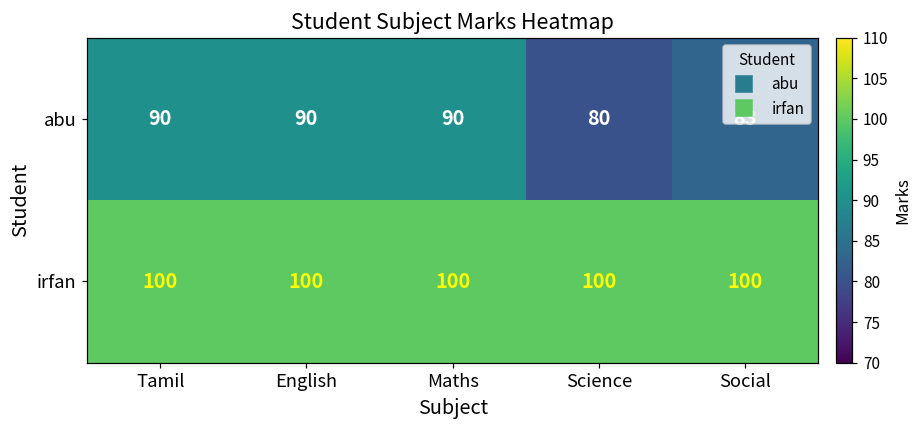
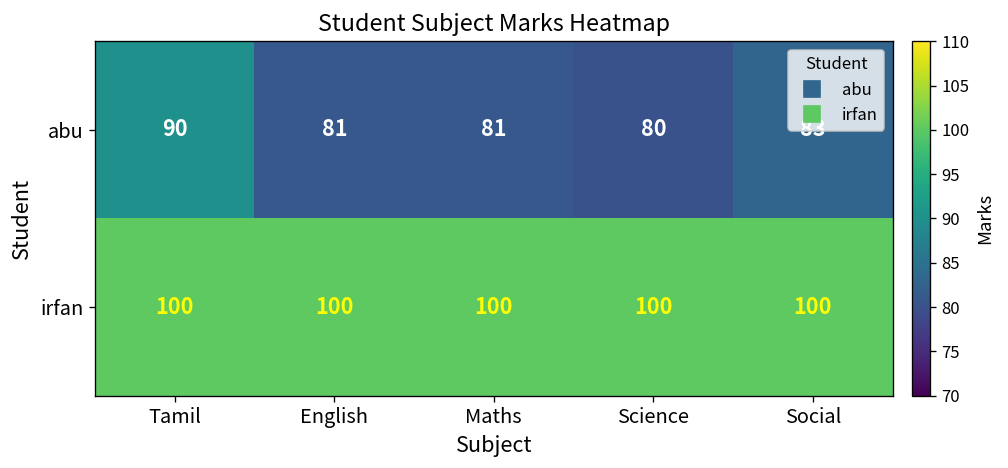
  {
    "abu": {
      "Tamil": 90,
-     "English": 90,
-     "Maths": 90,
+     "English": 81,
+     "Maths": 81,
      "Science": 80
    },
    "irfan": {
      "Tamil": 100,
      "English": 100,
      "Maths": 100,
      "Science": 100,
      "Social": 100
    }
  }
